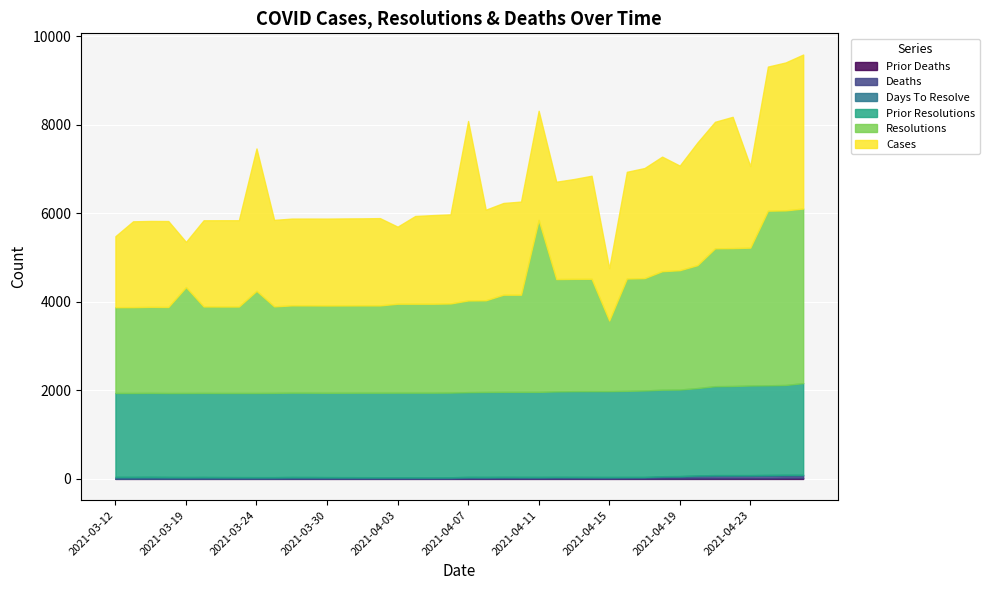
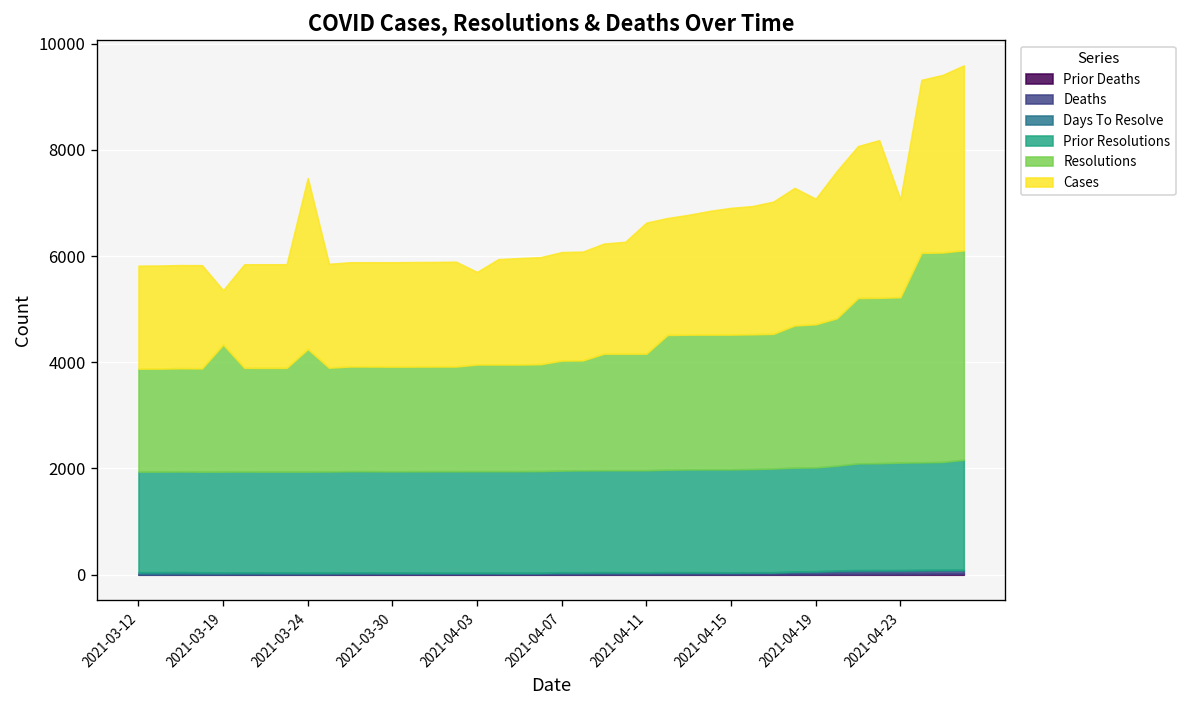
  {
    "Resolutions": {
      "2021-03-12": 1900,
      "2021-03-19": 2400,
      "2021-03-24": 2300,
      "2021-03-30": 2000,
      "2021-04-03": 2000,
      "2021-04-07": 2100,
-     "2021-04-11": 3900,
-     "2021-04-15": 1600,
+     "2021-04-11": 2200,
+     "2021-04-15": 2500,
      "2021-04-19": 2700,
      "2021-04-23": 3100
    },
    "Cases": {
-     "2021-03-12": 1600,
+     "2021-03-12": 1900,
      "2021-03-19": 1000,
      "2021-03-24": 3200,
      "2021-03-30": 2000,
      "2021-04-03": 1700,
-     "2021-04-07": 4100,
+     "2021-04-07": 2000,
      "2021-04-11": 2500,
-     "2021-04-15": 1200,
+     "2021-04-15": 2400,
      "2021-04-19": 2400,
      "2021-04-23": 1800
    }
  }
